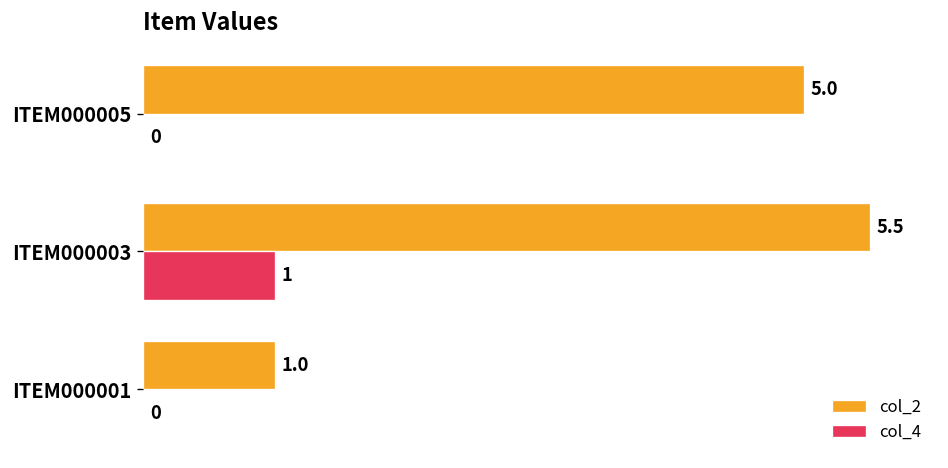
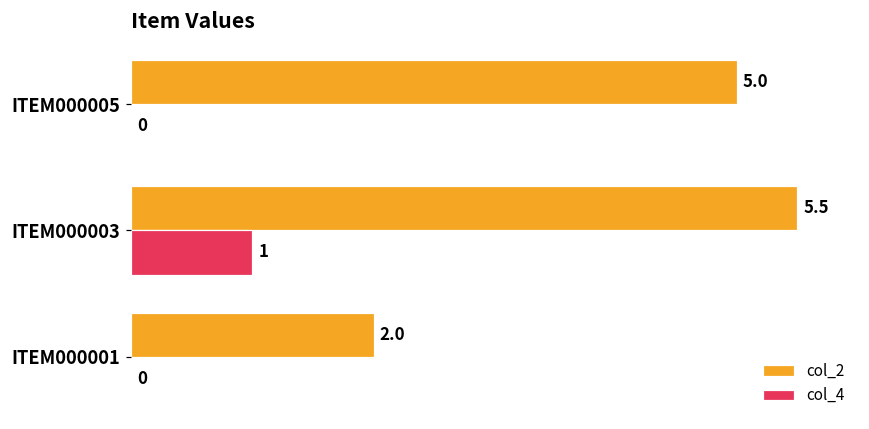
  {
    "col_2": {
      "ITEM000005": 5.0,
      "ITEM000003": 5.5,
-     "ITEM000001": 1.0
+     "ITEM000001": 2.0
    },
    "col_4": {
      "ITEM000005": 0,
      "ITEM000003": 1,
      "ITEM000001": 0
    }
  }
